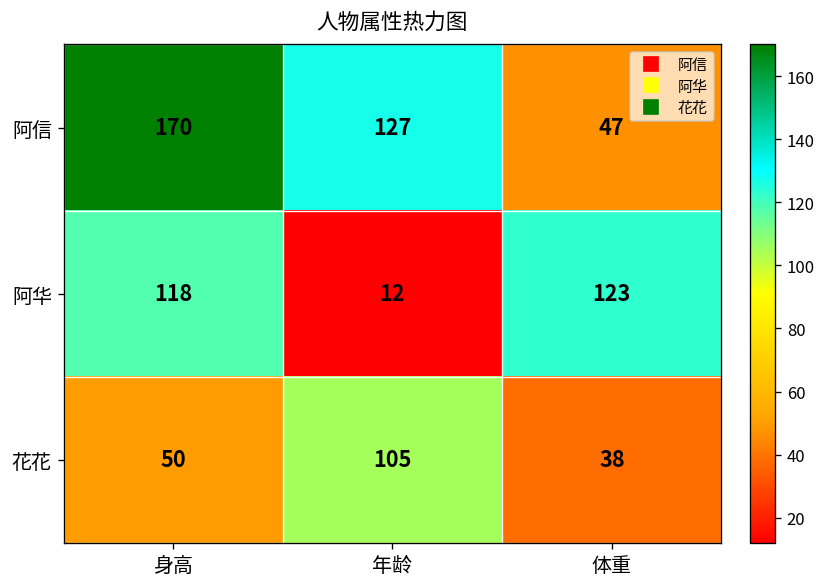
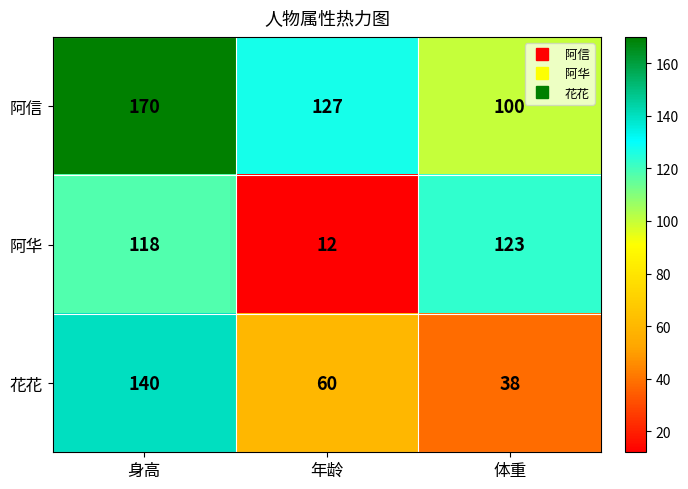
  {
    "阿信": {
      "身高": 170,
      "年龄": 127,
-     "体重": 47
+     "体重": 100
    },
    "阿华": {
      "身高": 118,
      "年龄": 12,
      "体重": 123
    },
    "花花": {
-     "身高": 50,
-     "年龄": 105,
+     "身高": 140,
+     "年龄": 60,
      "体重": 38
    }
  }
